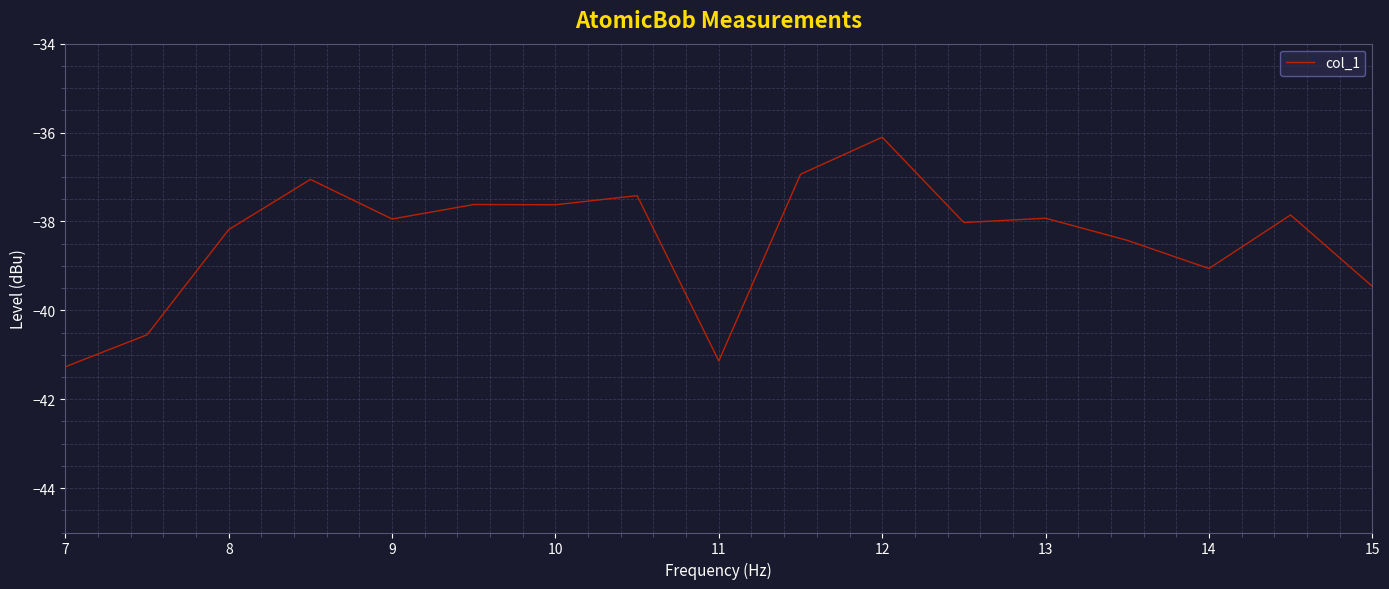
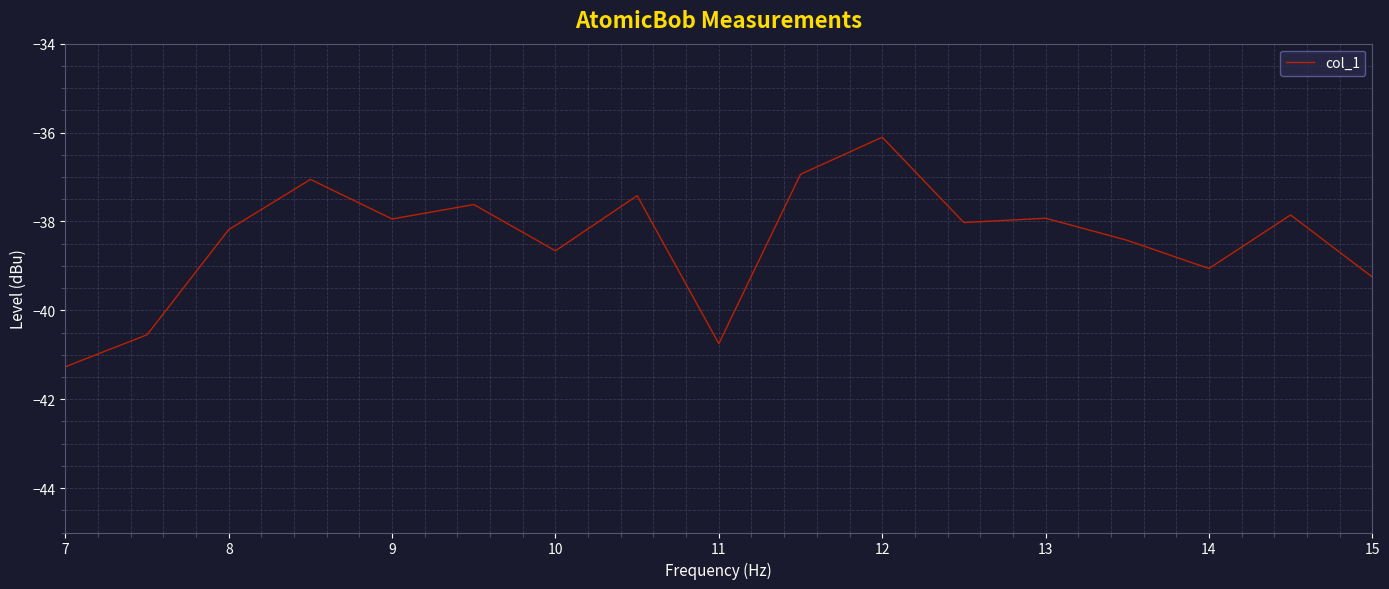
  {
    "7": -41.3,
    "8": -38.2,
    "9": -37.9,
-   "10": -37.6,
-   "11": -41.1,
+   "10": -38.7,
+   "11": -40.8,
    "12": -36.1,
    "13": -37.9,
    "14": -39.1,
-   "15": -39.5
+   "15": -39.3
  }
